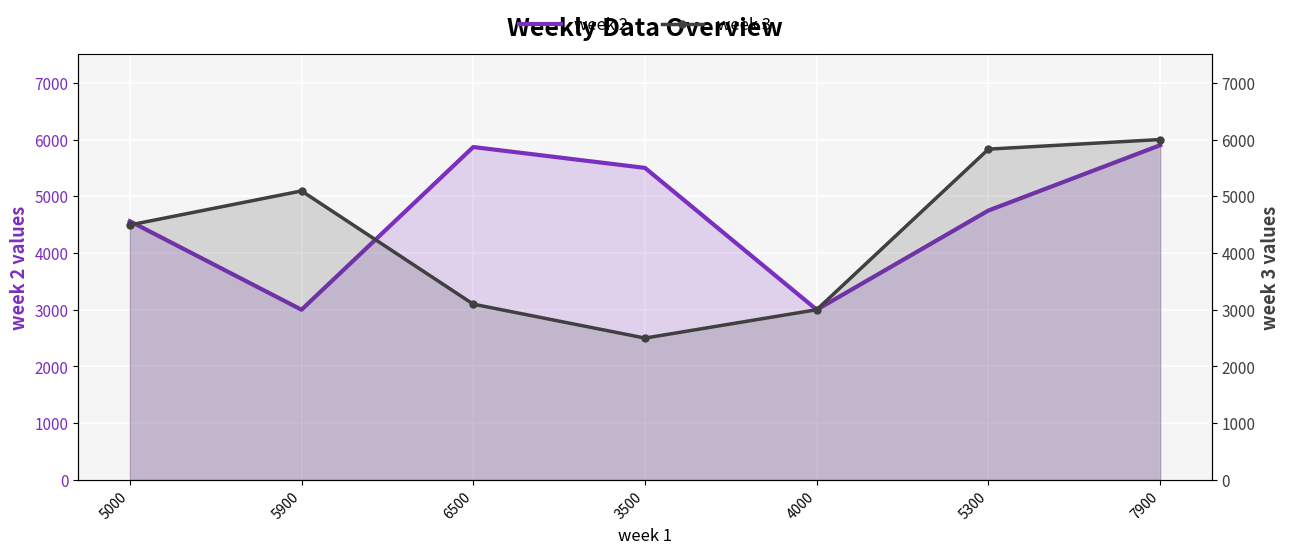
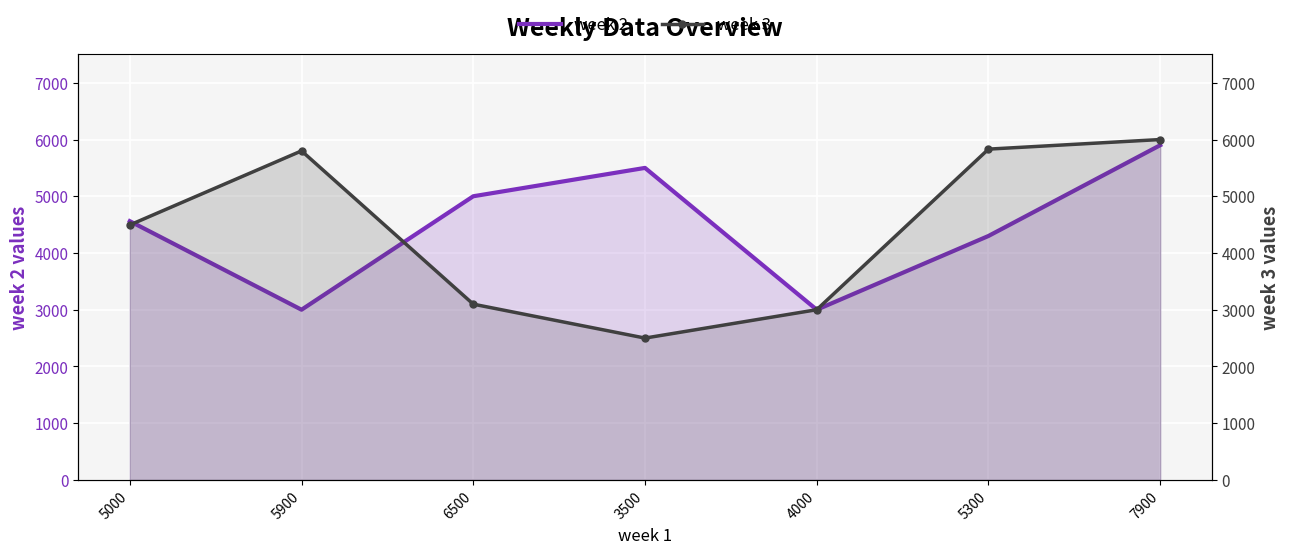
  {
    "week 2": {
      "5000": 4600,
      "5900": 3000,
-     "6500": 5900,
+     "6500": 5000,
      "3500": 5500,
      "4000": 3000,
-     "5300": 4700,
+     "5300": 4300,
      "7900": 5900
    },
    "week 3": {
      "5000": 4500,
-     "5900": 5100,
+     "5900": 5800,
      "6500": 3100,
      "3500": 2500,
      "4000": 3000,
      "5300": 5800,
      "7900": 6000
    }
  }
